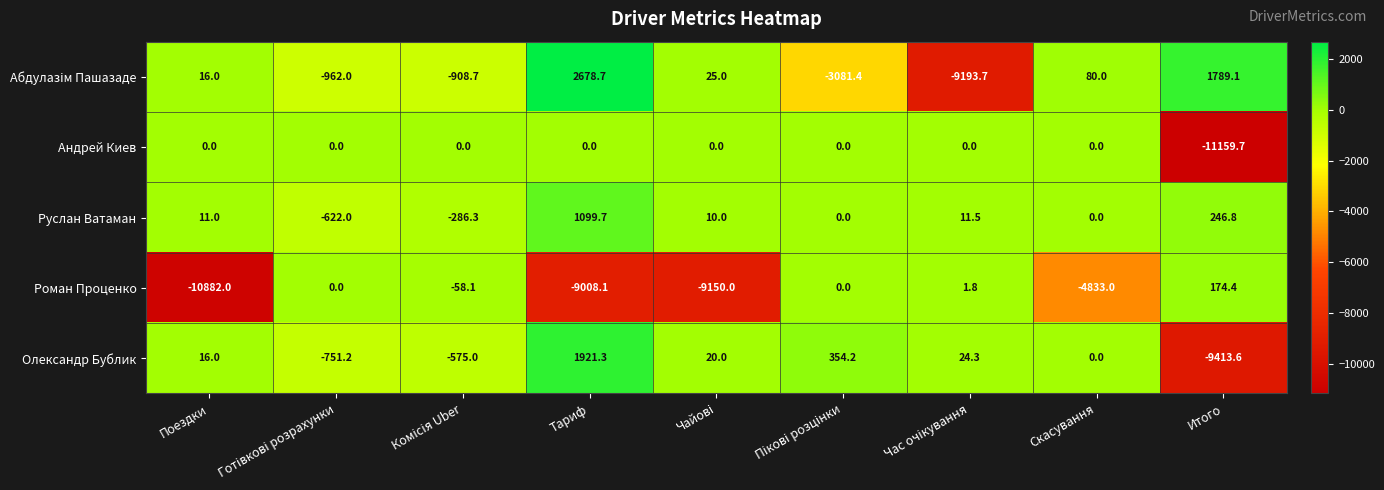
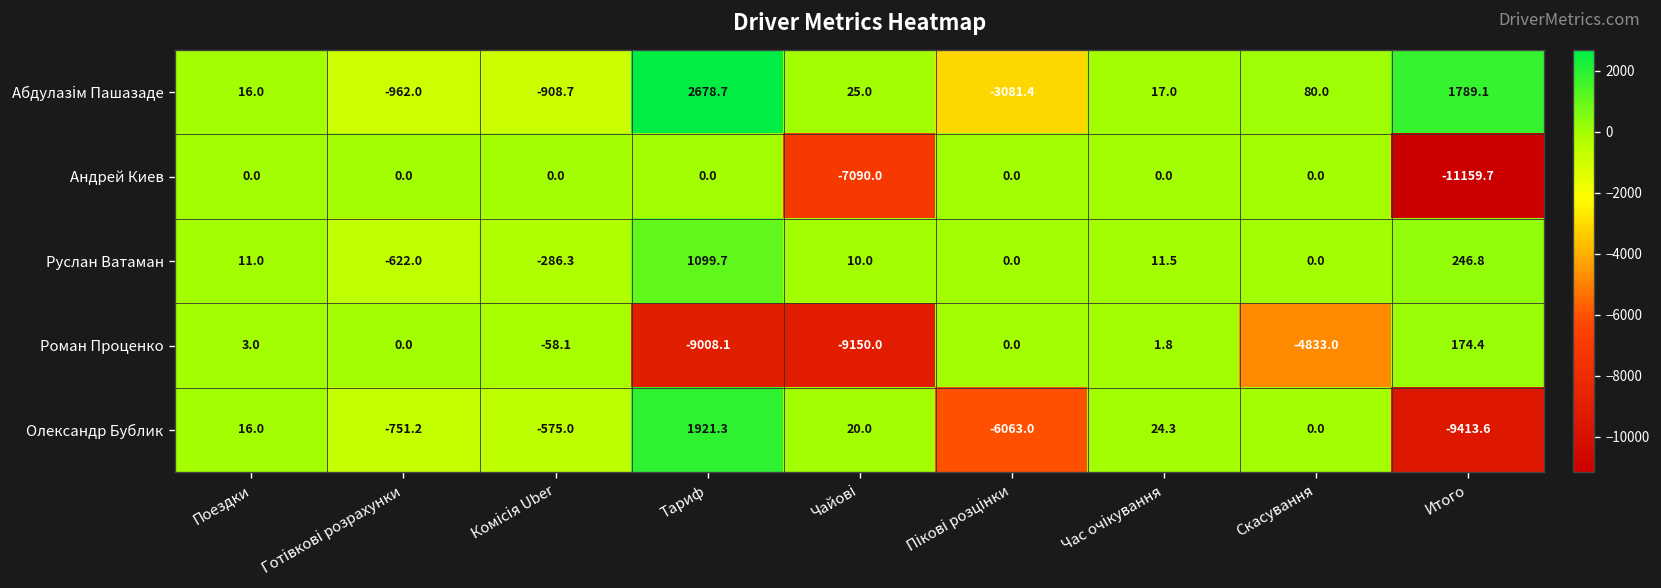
  {
    "Абдулазім Пашазаде": {
      "Поездки": 16.0,
      "Готівкові розрахунки": -962.0,
      "Комісія Uber": -908.7,
      "Тариф": 2678.7,
      "Чайові": 25.0,
      "Пікові розцінки": -3081.4,
-     "Час очікування": -9193.7,
+     "Час очікування": 17.0,
      "Скасування": 80.0,
      "Итого": 1789.1
    },
    "Андрей Киев": {
      "Поездки": 0.0,
      "Готівкові розрахунки": 0.0,
      "Комісія Uber": 0.0,
      "Тариф": 0.0,
-     "Чайові": 0.0,
+     "Чайові": -7090.0,
      "Пікові розцінки": 0.0,
      "Час очікування": 0.0,
      "Скасування": 0.0,
      "Итого": -11159.7
    },
    "Руслан Ватаман": {
      "Поездки": 11.0,
      "Готівкові розрахунки": -622.0,
      "Комісія Uber": -286.3,
      "Тариф": 1099.7,
      "Чайові": 10.0,
      "Пікові розцінки": 0.0,
      "Час очікування": 11.5,
      "Скасування": 0.0,
      "Итого": 246.8
    },
    "Роман Проценко": {
-     "Поездки": -10882.0,
+     "Поездки": 3.0,
      "Готівкові розрахунки": 0.0,
      "Комісія Uber": -58.1,
      "Тариф": -9008.1,
      "Чайові": -9150.0,
      "Пікові розцінки": 0.0,
      "Час очікування": 1.8,
      "Скасування": -4833.0,
      "Итого": 174.4
    },
    "Олександр Бублик": {
      "Поездки": 16.0,
      "Готівкові розрахунки": -751.2,
      "Комісія Uber": -575.0,
      "Тариф": 1921.3,
      "Чайові": 20.0,
-     "Пікові розцінки": 354.2,
+     "Пікові розцінки": -6063.0,
      "Час очікування": 24.3,
      "Скасування": 0.0,
      "Итого": -9413.6
    }
  }
